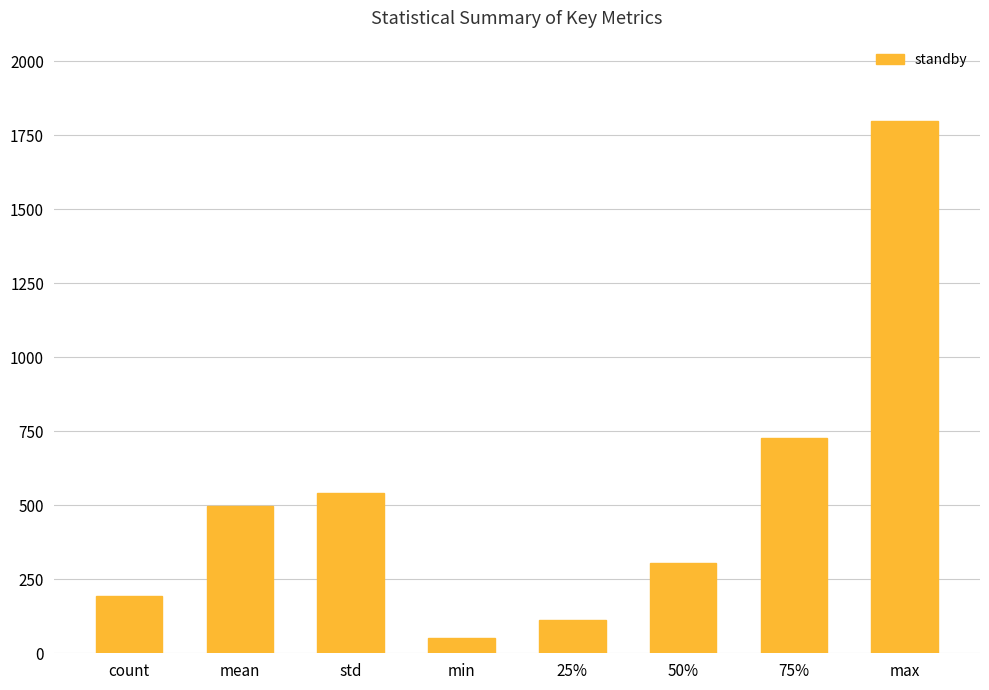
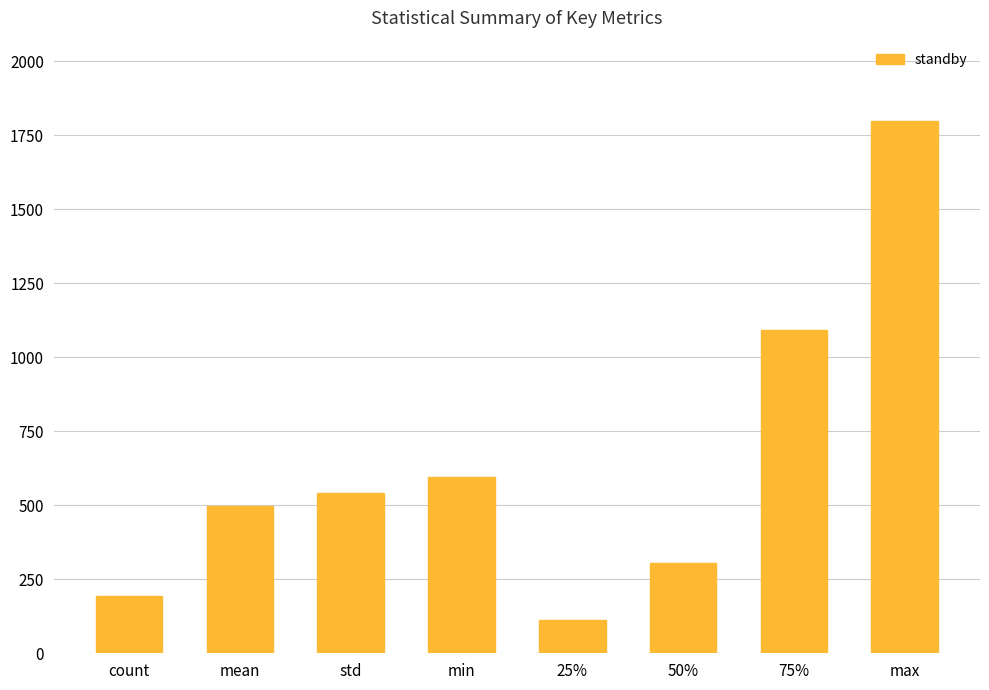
  {
    "count": 190,
    "mean": 500,
    "std": 540,
-   "min": 50,
+   "min": 600,
    "25%": 110,
    "50%": 300,
-   "75%": 730,
+   "75%": 1090,
    "max": 1800
  }
